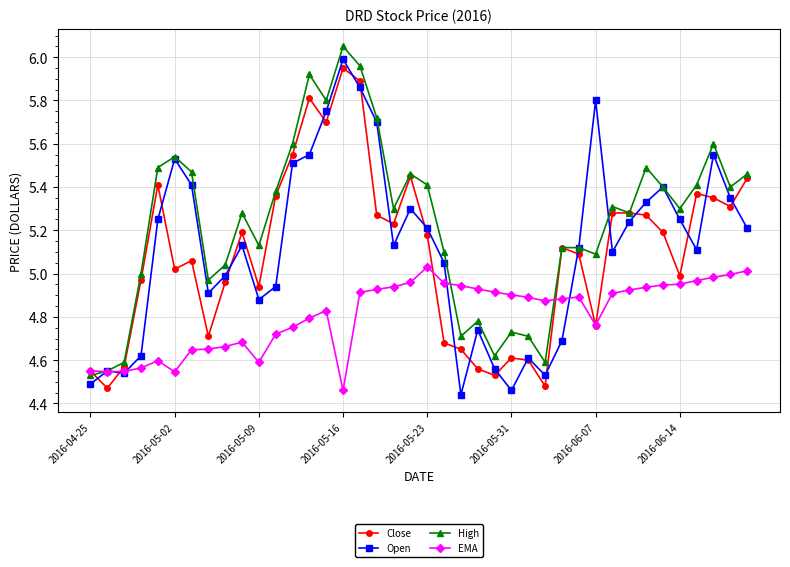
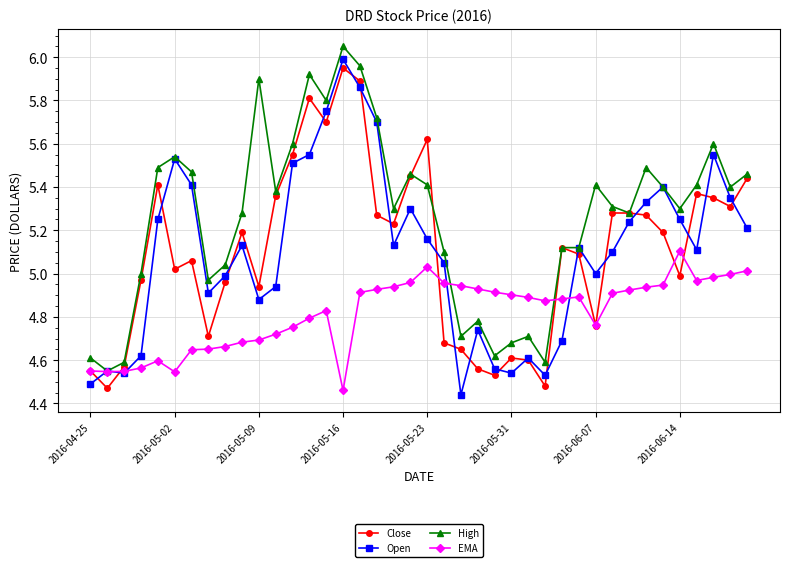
  {
    "Close": {
      "2016-05-02": 5.02,
      "2016-05-09": 4.94,
      "2016-05-16": 5.95,
-     "2016-05-23": 5.18,
+     "2016-05-23": 5.62,
      "2016-05-31": 4.61,
      "2016-06-14": 4.99
    },
    "Open": {
      "2016-04-25": 4.49,
      "2016-05-09": 4.88,
      "2016-05-16": 5.99,
-     "2016-05-23": 5.21,
-     "2016-05-31": 4.46,
-     "2016-06-07": 5.8,
+     "2016-05-23": 5.16,
+     "2016-05-31": 4.54,
+     "2016-06-07": 5.0,
      "2016-06-14": 5.25
    },
    "High": {
-     "2016-04-25": 4.53,
-     "2016-05-09": 5.13,
+     "2016-04-25": 4.61,
+     "2016-05-09": 5.90,
      "2016-05-16": 6.05,
      "2016-05-23": 5.41,
-     "2016-05-31": 4.73,
-     "2016-06-07": 5.09,
+     "2016-05-31": 4.68,
+     "2016-06-07": 5.41,
      "2016-06-14": 5.30
    },
    "EMA": {
      "2016-05-02": 4.55,
-     "2016-05-09": 4.59,
+     "2016-05-09": 4.69,
      "2016-05-16": 4.46,
      "2016-05-23": 5.03,
      "2016-05-31": 4.90,
-     "2016-06-14": 4.95
+     "2016-06-14": 5.10
    }
  }
